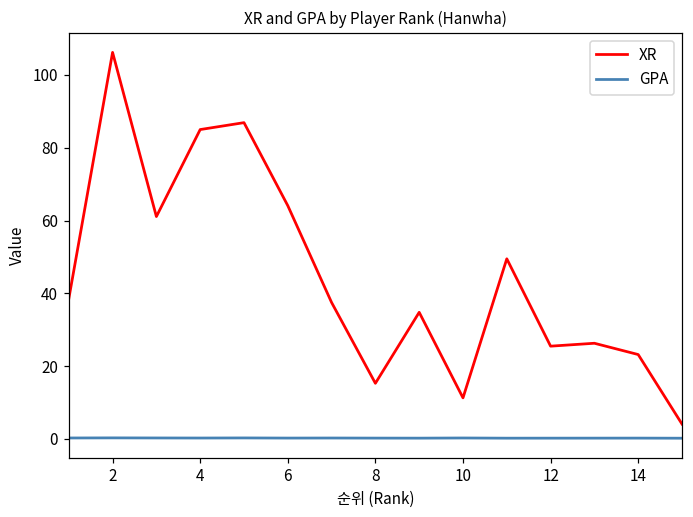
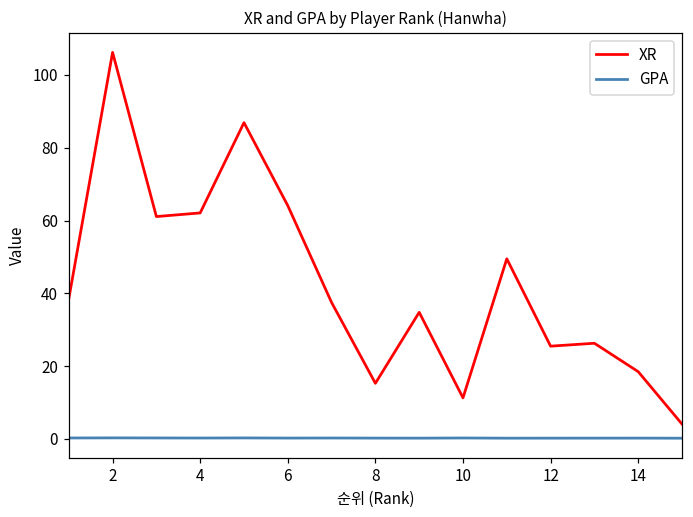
  {
    "XR": {
      "2": 106,
-     "4": 85,
+     "4": 62,
      "6": 64,
      "8": 15,
      "10": 11,
      "12": 26,
-     "14": 23
+     "14": 19
    },
    "GPA": {
      "2": 0,
      "4": 0,
      "6": 0,
      "8": 0,
      "10": 0,
      "12": 0,
      "14": 0
    }
  }
